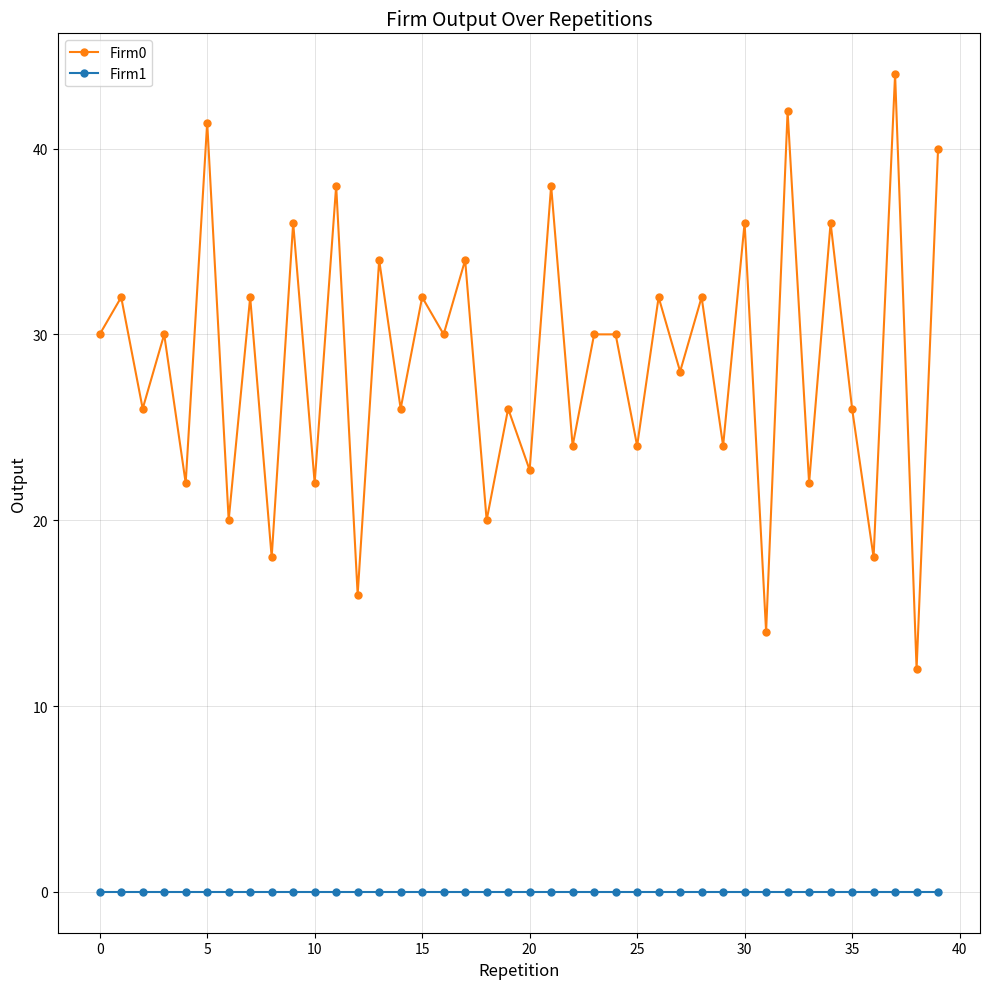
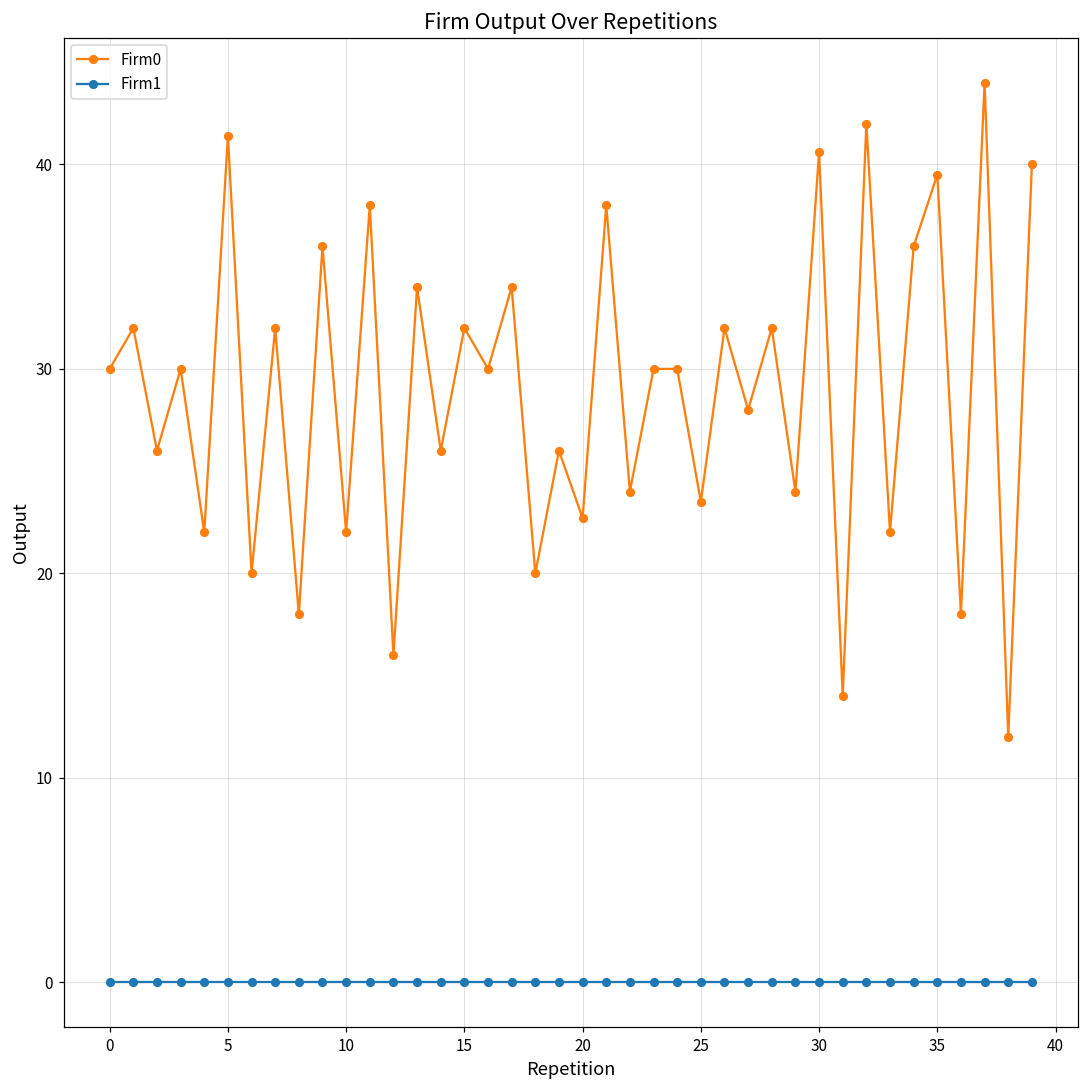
  {
    "Firm0": {
      "0": 30.0,
      "5": 41.4,
      "10": 22.0,
      "15": 32.0,
      "20": 22.7,
-     "25": 24.0,
-     "30": 36.0,
-     "35": 26.0
+     "25": 23.5,
+     "30": 40.6,
+     "35": 39.5
    },
    "Firm1": {
      "0": 0.0,
      "5": 0.0,
      "10": 0.0,
      "15": 0.0,
      "20": 0.0,
      "25": 0.0,
      "30": 0.0,
      "35": 0.0
    }
  }
